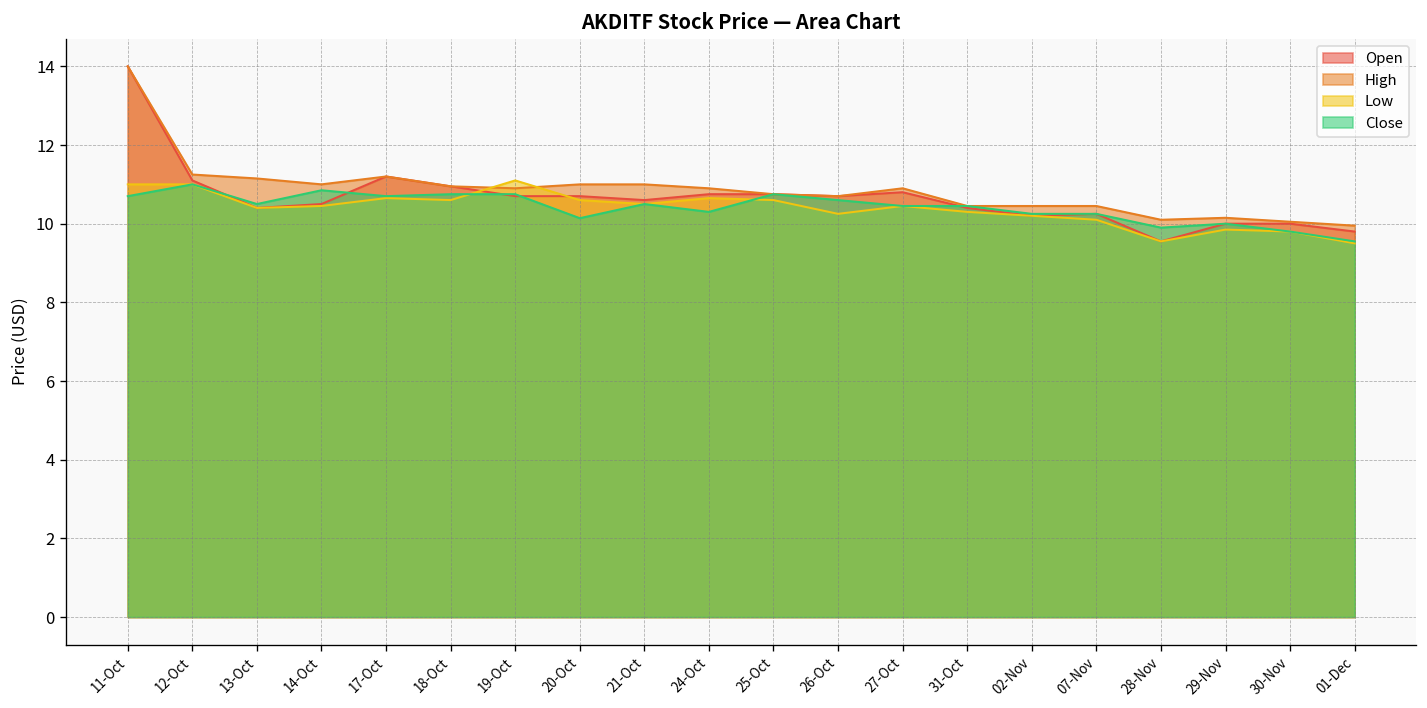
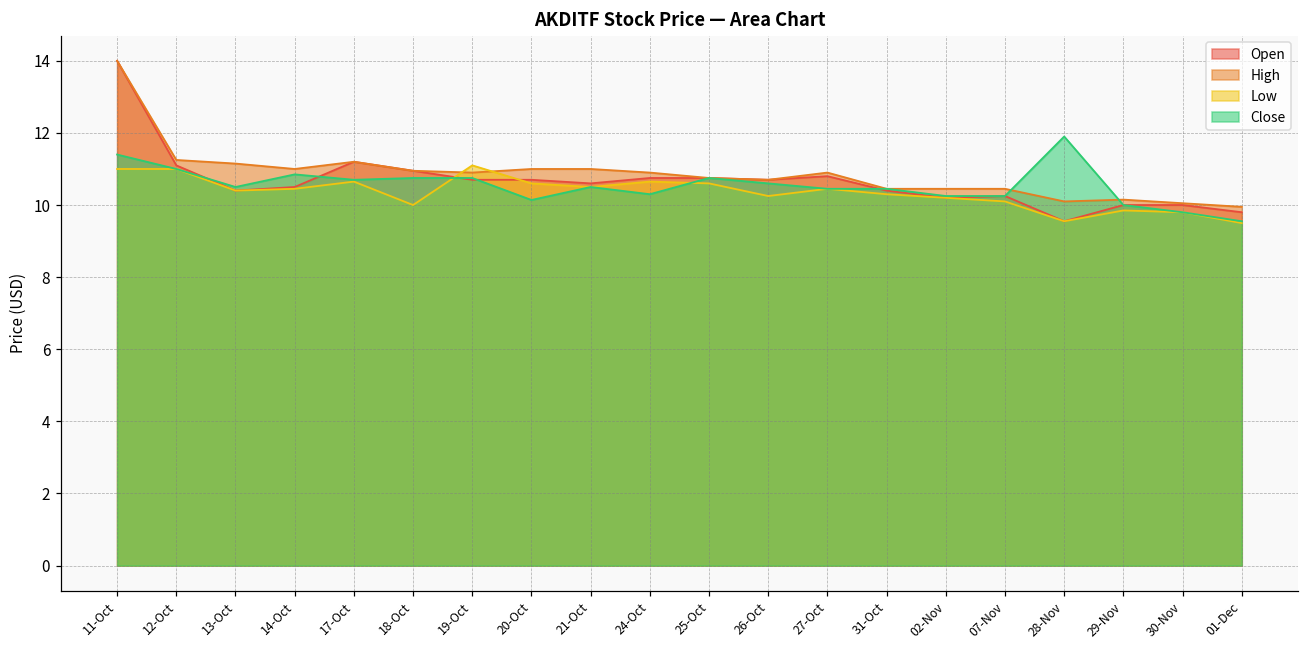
  {
    "Low": {
      "11-Oct": 11.0,
-     "18-Oct": 10.6,
+     "18-Oct": 10.0,
      "19-Oct": 11.1,
      "20-Oct": 10.6,
      "24-Oct": 10.7,
      "25-Oct": 10.6,
      "26-Oct": 10.3,
      "31-Oct": 10.3,
      "07-Nov": 10.1,
      "29-Nov": 9.9
    },
    "Close": {
-     "11-Oct": 10.7,
+     "11-Oct": 11.4,
      "13-Oct": 10.5,
      "14-Oct": 10.9,
      "18-Oct": 10.8,
      "20-Oct": 10.1,
      "24-Oct": 10.3,
      "26-Oct": 10.6,
-     "28-Nov": 9.9
+     "28-Nov": 11.9
    }
  }
